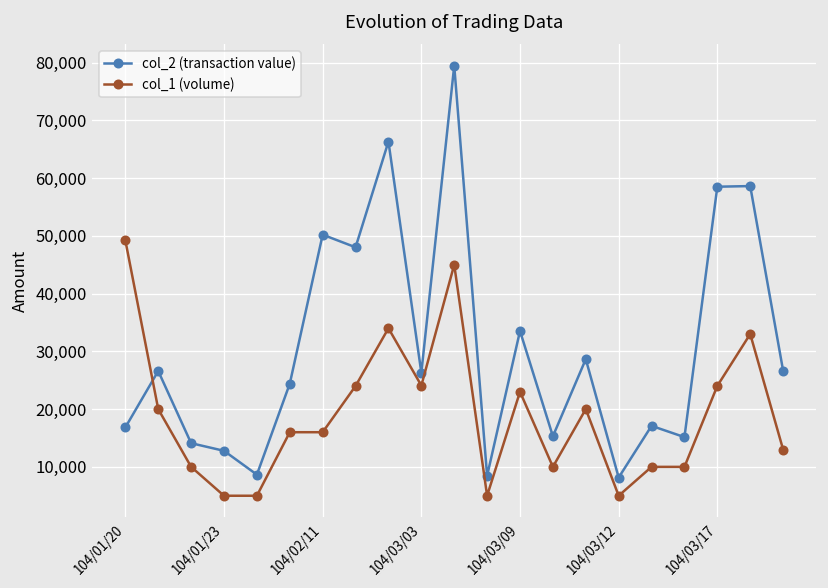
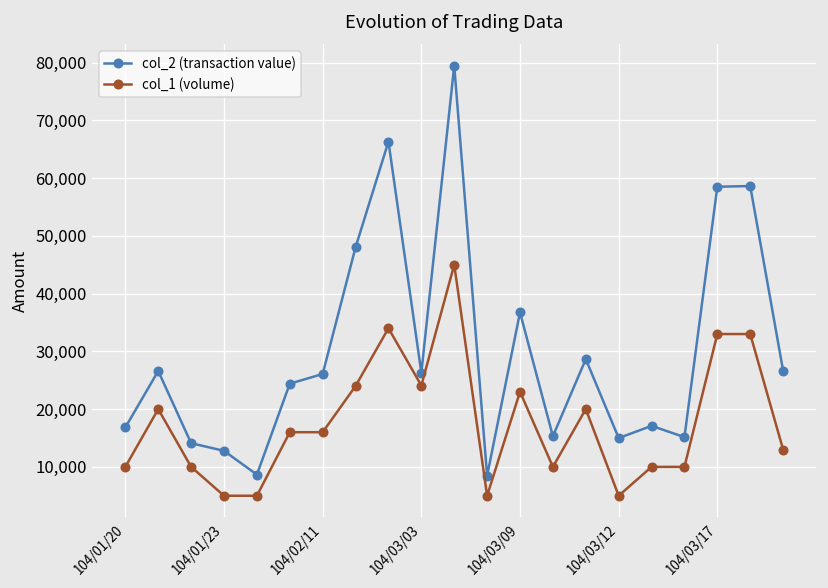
  {
    "col_2 (transaction value)": {
      "104/01/20": "17,000",
      "104/01/23": "13,000",
-     "104/02/11": "50,000",
+     "104/02/11": "26,000",
      "104/03/03": "26,000",
-     "104/03/09": "34,000",
-     "104/03/12": "8,000",
+     "104/03/09": "37,000",
+     "104/03/12": "15,000",
      "104/03/17": "59,000"
    },
    "col_1 (volume)": {
-     "104/01/20": "49,000",
+     "104/01/20": "10,000",
      "104/01/23": "5,000",
      "104/02/11": "16,000",
      "104/03/03": "24,000",
      "104/03/09": "23,000",
      "104/03/12": "5,000",
-     "104/03/17": "24,000"
+     "104/03/17": "33,000"
    }
  }
